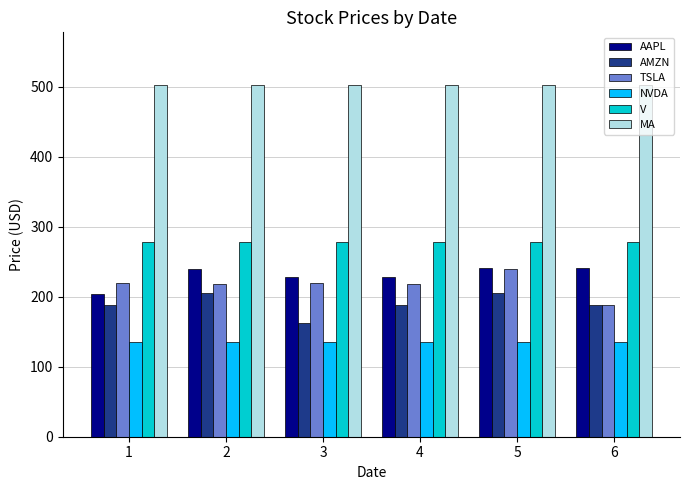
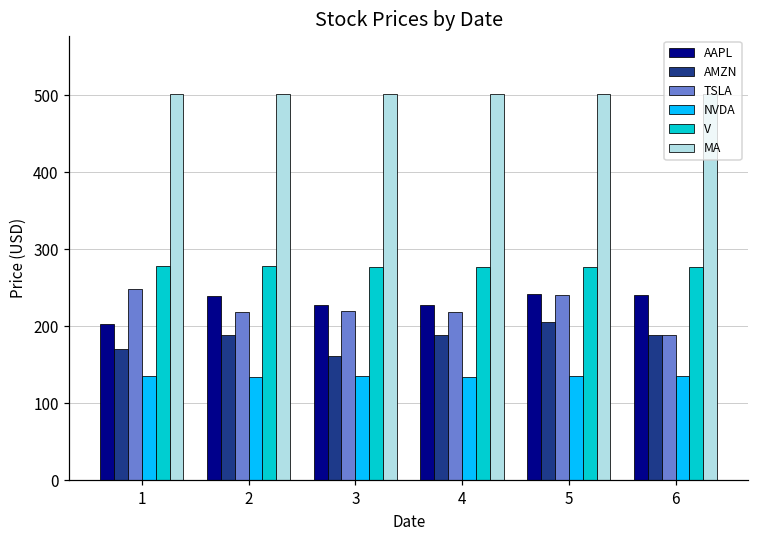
  {
    "AAPL": {
      "1": 200,
      "2": 240,
      "3": 230,
      "4": 230,
      "5": 240,
      "6": 240
    },
    "AMZN": {
-     "1": 190,
-     "2": 200,
+     "1": 170,
+     "2": 190,
      "3": 160,
      "4": 190,
      "5": 210,
      "6": 190
    },
    "TSLA": {
-     "1": 220,
+     "1": 250,
      "2": 220,
      "3": 220,
      "4": 220,
      "5": 240,
      "6": 190
    },
    "MA": {
      "1": 500,
      "2": 500,
      "3": 500,
      "4": 500,
      "5": 500
    }
  }
